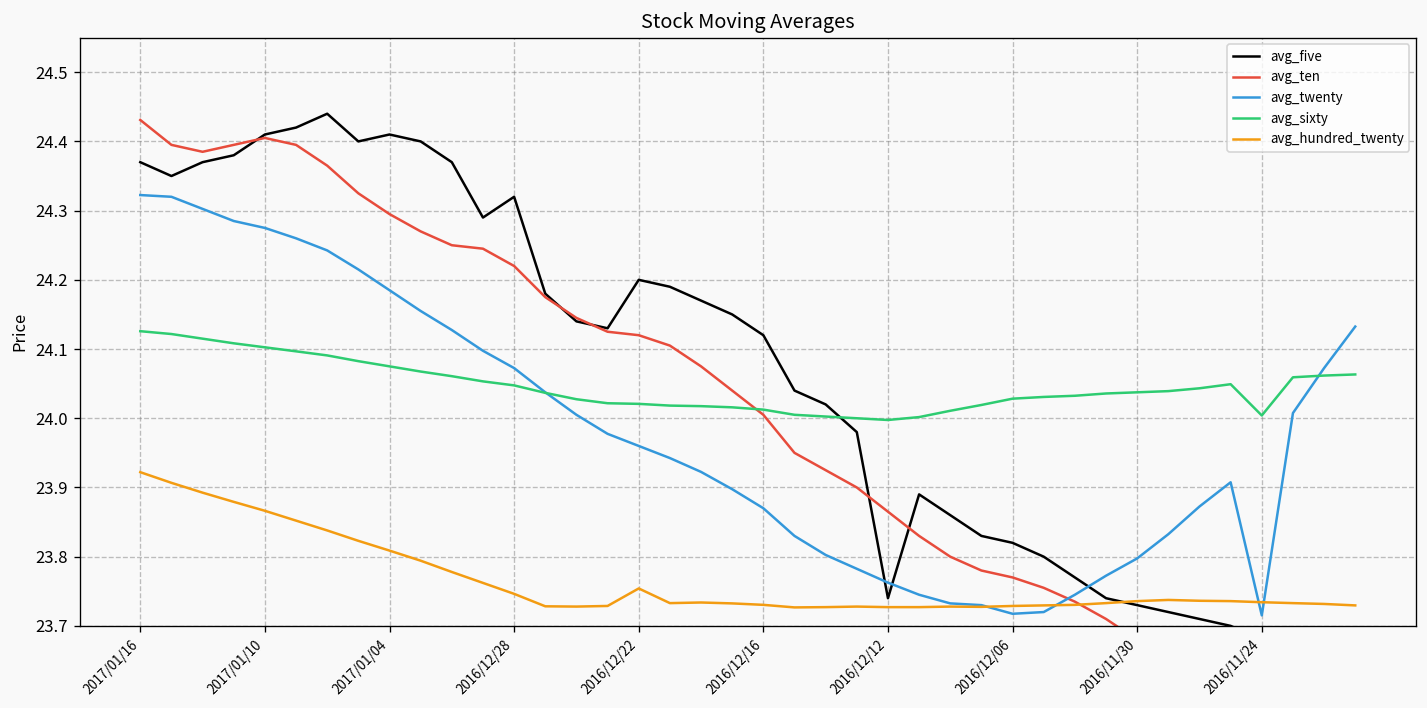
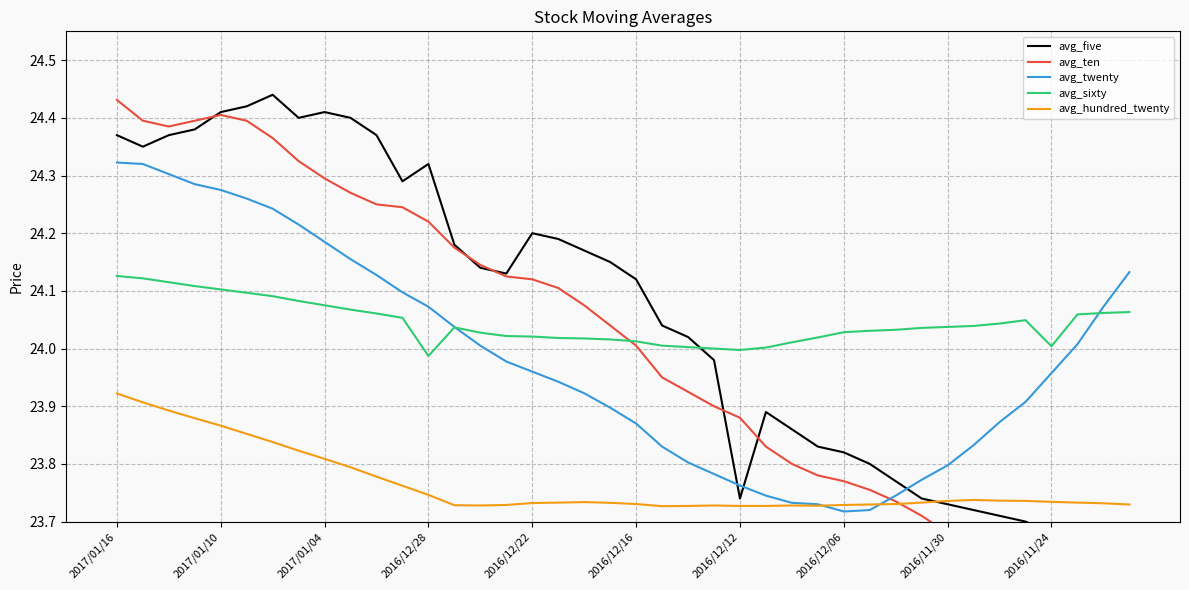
  {
    "avg_five": {
      "2017/01/16": 24.37,
      "2017/01/10": 24.41,
      "2017/01/04": 24.41,
      "2016/12/28": 24.32,
      "2016/12/22": 24.20,
      "2016/12/16": 24.12,
      "2016/12/12": 23.74,
      "2016/12/06": 23.82,
      "2016/11/30": 23.73
    },
    "avg_ten": {
      "2017/01/16": 24.43,
      "2017/01/10": 24.41,
      "2017/01/04": 24.30,
      "2016/12/28": 24.22,
      "2016/12/22": 24.12,
      "2016/12/16": 24.01,
-     "2016/12/12": 23.87,
+     "2016/12/12": 23.88,
      "2016/12/06": 23.77
    },
    "avg_twenty": {
      "2017/01/16": 24.32,
      "2017/01/10": 24.28,
      "2017/01/04": 24.19,
      "2016/12/28": 24.07,
      "2016/12/22": 23.96,
      "2016/12/16": 23.87,
      "2016/12/12": 23.76,
      "2016/12/06": 23.72,
      "2016/11/30": 23.80,
-     "2016/11/24": 23.72
+     "2016/11/24": 23.96
    },
    "avg_sixty": {
      "2017/01/16": 24.13,
      "2017/01/10": 24.10,
      "2017/01/04": 24.08,
-     "2016/12/28": 24.05,
+     "2016/12/28": 23.99,
      "2016/12/22": 24.02,
      "2016/12/16": 24.01,
      "2016/12/12": 24.00,
      "2016/12/06": 24.03,
      "2016/11/30": 24.04,
      "2016/11/24": 24.00
    },
    "avg_hundred_twenty": {
      "2017/01/16": 23.92,
      "2017/01/10": 23.87,
      "2017/01/04": 23.81,
      "2016/12/28": 23.75,
-     "2016/12/22": 23.75,
+     "2016/12/22": 23.73,
      "2016/12/16": 23.73,
      "2016/12/12": 23.73,
      "2016/12/06": 23.73,
      "2016/11/30": 23.74,
      "2016/11/24": 23.73
    }
  }
